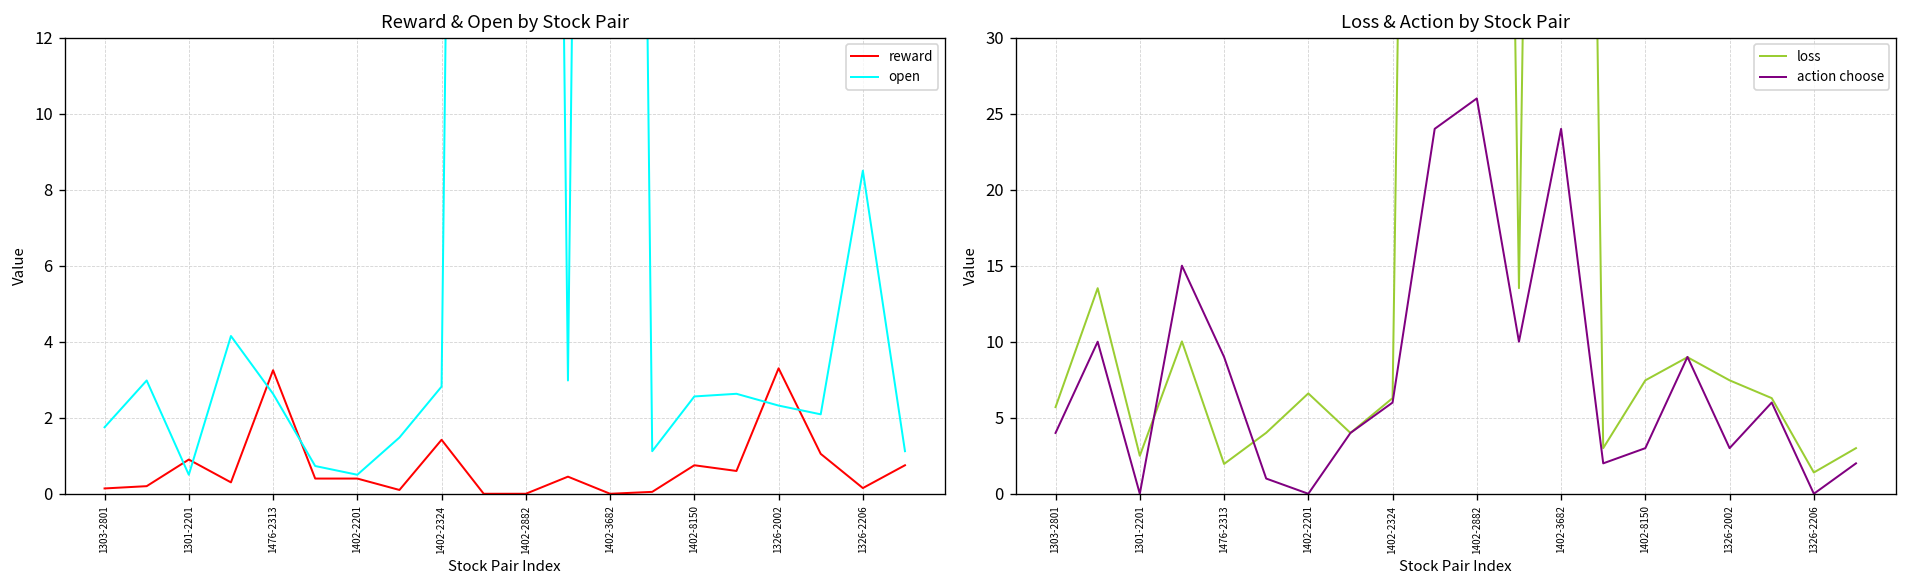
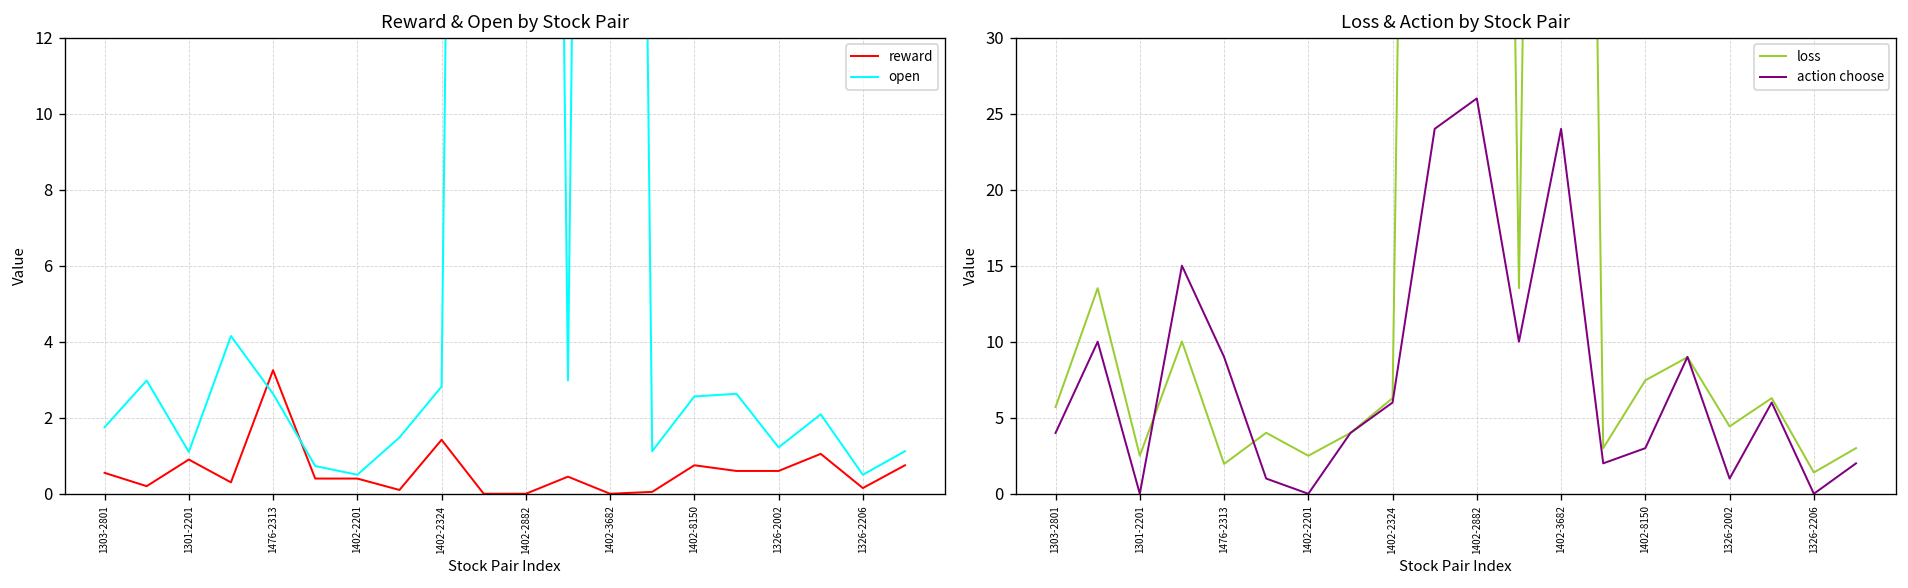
  {
    "Reward & Open by Stock Pair": {
      "reward": {
-       "1303-2801": 0.1,
+       "1303-2801": 0.6,
        "1301-2201": 0.9,
        "1476-2313": 3.3,
        "1402-2201": 0.4,
        "1402-2324": 1.4,
        "1402-2882": 0.0,
        "1402-3682": 0.0,
        "1402-8150": 0.8,
-       "1326-2002": 3.3,
+       "1326-2002": 0.6,
        "1326-2206": 0.2
      },
      "open": {
        "1303-2801": 1.8,
-       "1301-2201": 0.5,
+       "1301-2201": 1.1,
        "1476-2313": 2.6,
        "1402-2201": 0.5,
        "1402-2324": 2.8,
        "1402-8150": 2.6,
-       "1326-2002": 2.3,
-       "1326-2206": 8.5
+       "1326-2002": 1.2,
+       "1326-2206": 0.5
      }
    },
    "Loss & Action by Stock Pair": {
      "loss": {
        "1303-2801": 5.7,
        "1301-2201": 2.5,
        "1476-2313": 2.0,
-       "1402-2201": 6.6,
+       "1402-2201": 2.5,
        "1402-2324": 6.3,
        "1402-8150": 7.5,
-       "1326-2002": 7.5,
+       "1326-2002": 4.4,
        "1326-2206": 1.4
      },
      "action choose": {
        "1303-2801": 4,
        "1301-2201": 0,
        "1476-2313": 9,
        "1402-2201": 0,
        "1402-2324": 6,
        "1402-2882": 26,
        "1402-3682": 24,
        "1402-8150": 3,
-       "1326-2002": 3,
+       "1326-2002": 1,
        "1326-2206": 0
      }
    }
  }
